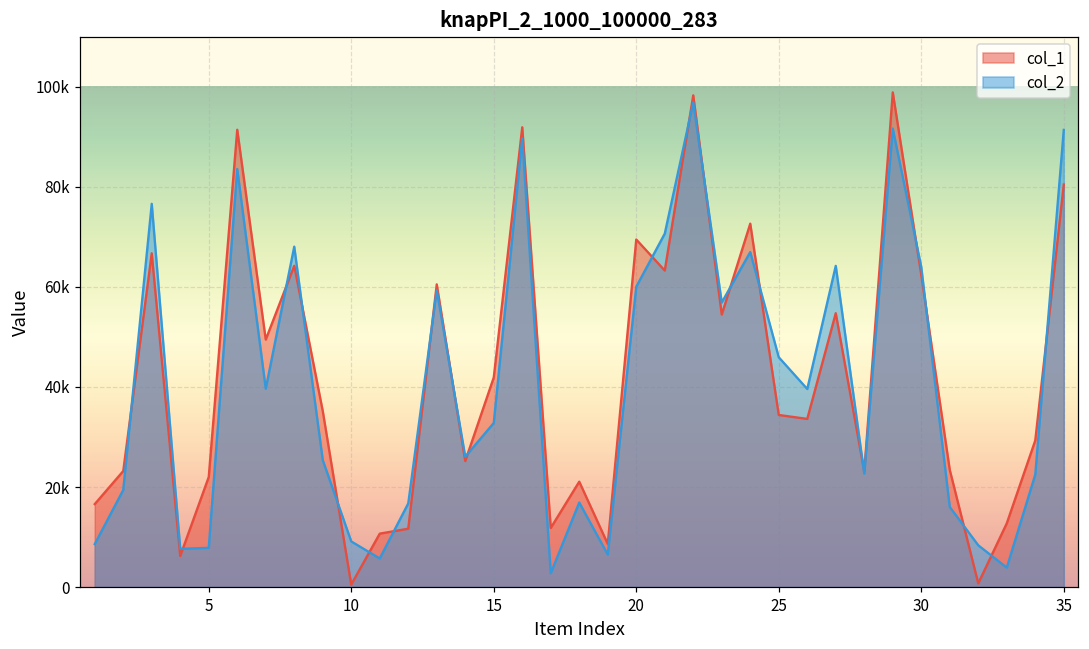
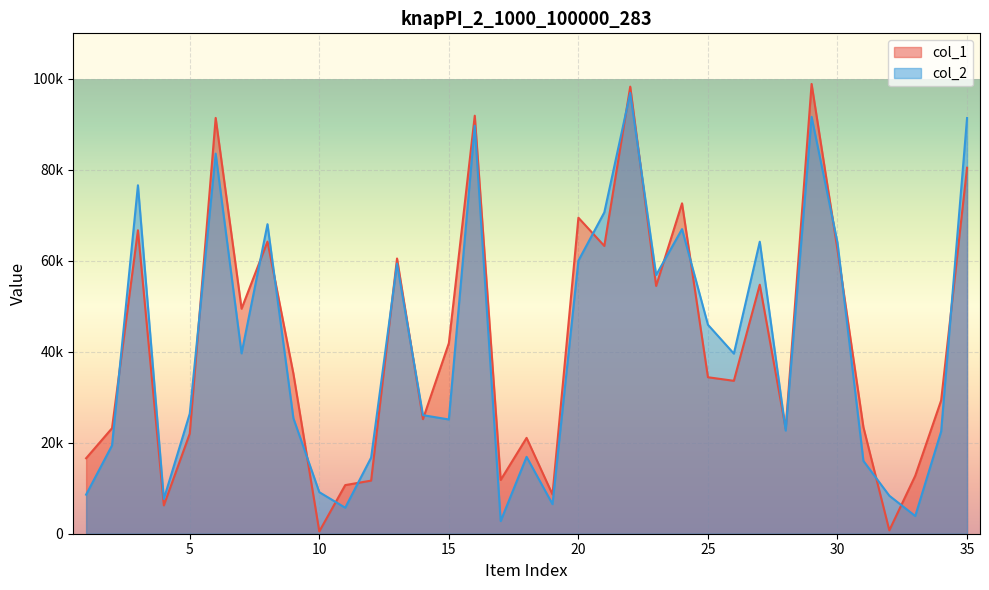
  {
    "col_1": {
      "5": 22000,
      "10": 1000,
      "15": 42000,
      "20": 69000,
      "25": 34000,
      "30": 62000,
      "35": 80000
    },
    "col_2": {
-     "5": 8000,
+     "5": 26000,
      "10": 9000,
-     "15": 33000,
+     "15": 25000,
      "20": 60000,
      "25": 46000,
      "30": 64000,
      "35": 91000
    }
  }
